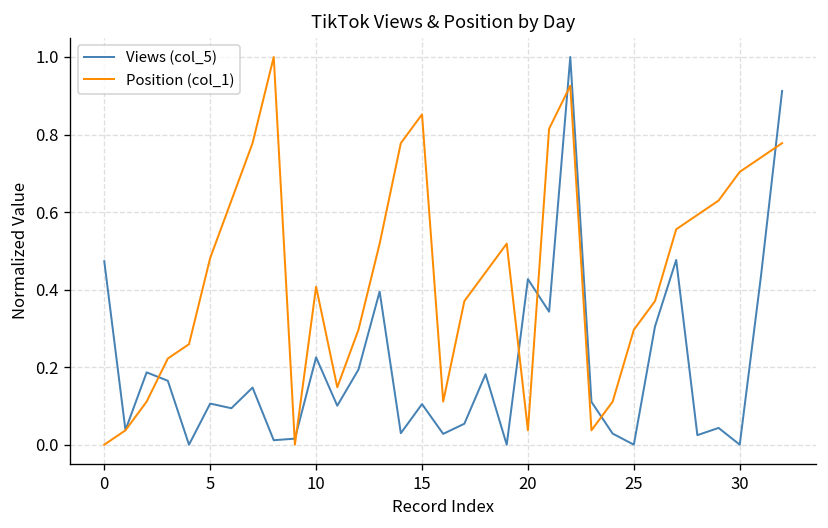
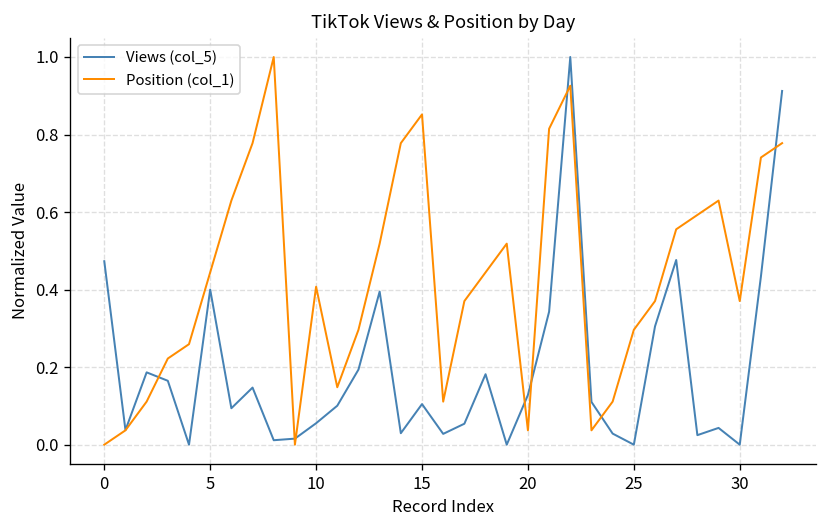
  {
    "Views (col_5)": {
      "0": 0.47,
-     "5": 0.11,
-     "10": 0.23,
+     "5": 0.40,
+     "10": 0.06,
      "15": 0.10,
-     "20": 0.43,
+     "20": 0.13,
      "25": 0.00,
      "30": 0.00
    },
    "Position (col_1)": {
      "0": 0.00,
-     "5": 0.48,
+     "5": 0.44,
      "10": 0.41,
      "15": 0.85,
      "20": 0.04,
      "25": 0.30,
-     "30": 0.70
+     "30": 0.37
    }
  }
